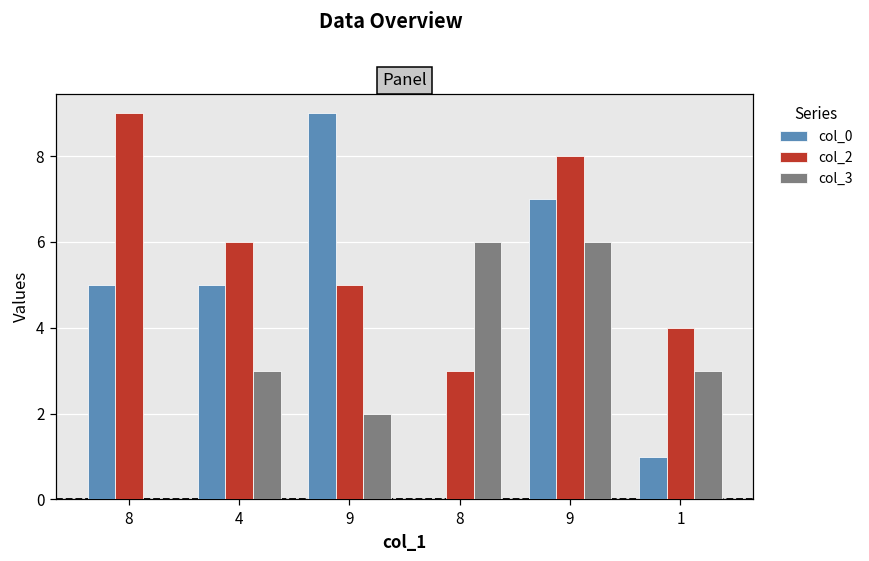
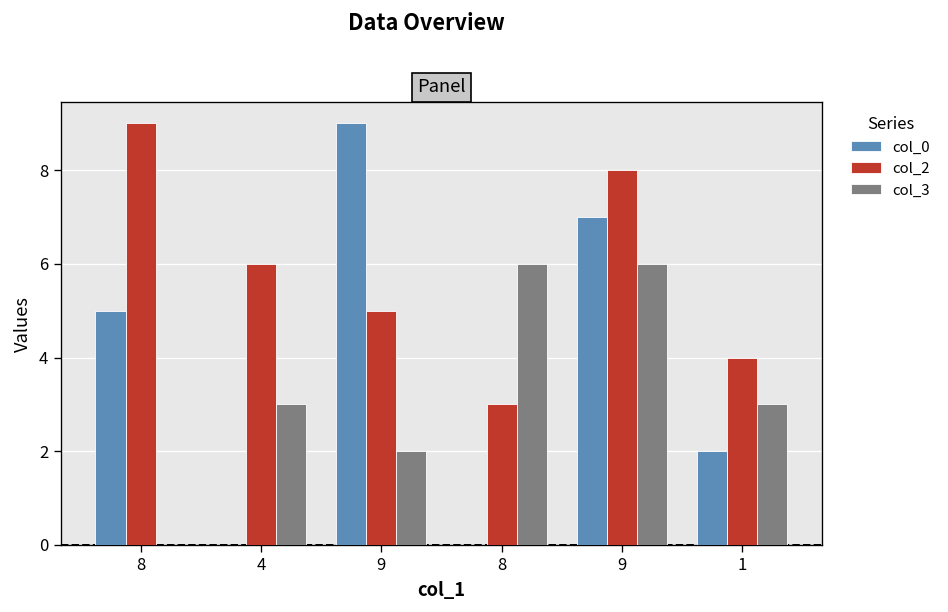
  {
    "col_0": {
-     "4": 5,
-     "1": 1
+     "4": 0,
+     "1": 2
    },
    "col_2": {
      "4": 6,
      "1": 4
    },
    "col_3": {
      "4": 3,
      "1": 3
    }
  }
